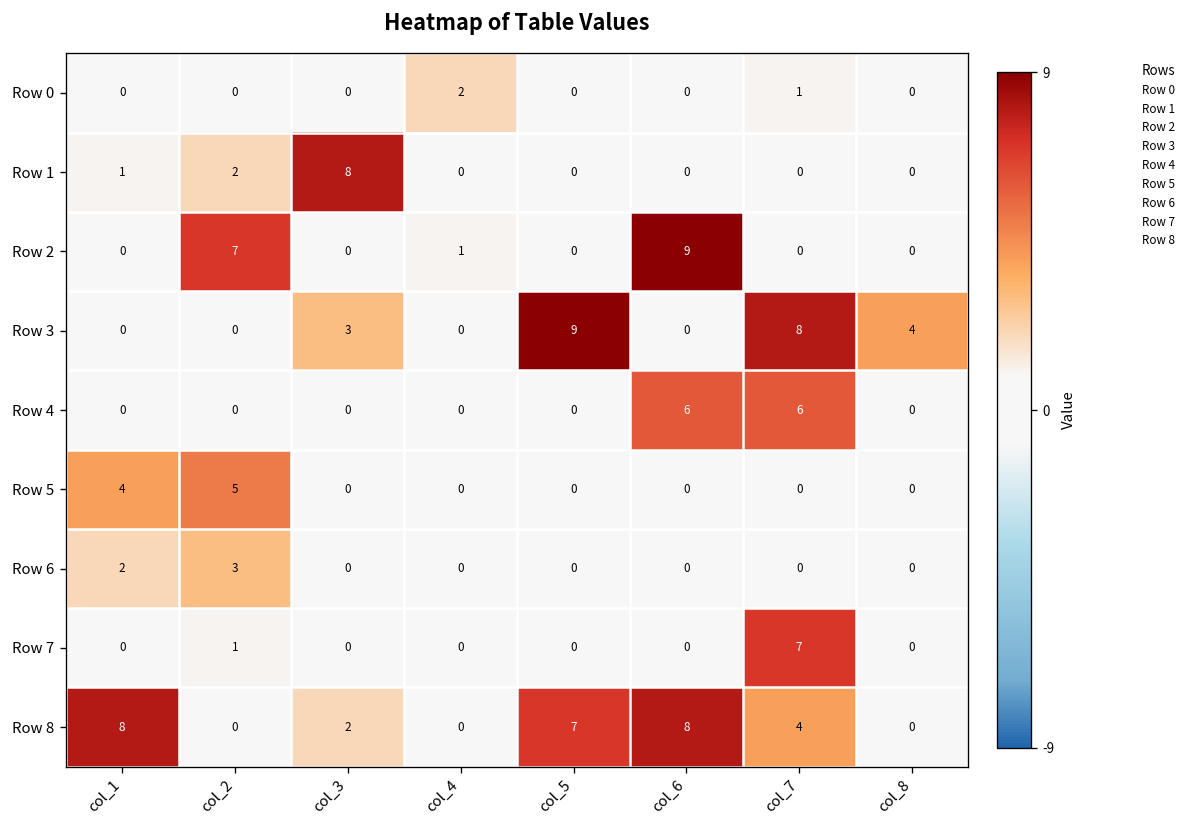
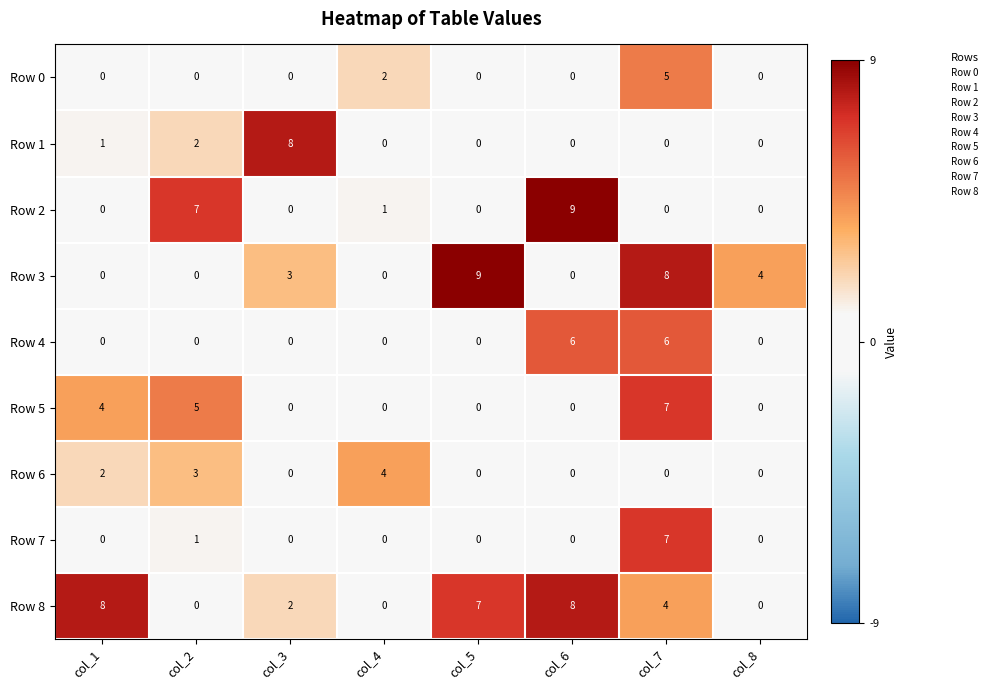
  {
    "Row 0": {
      "col_1": 0,
      "col_2": 0,
      "col_3": 0,
      "col_4": 2,
      "col_5": 0,
      "col_6": 0,
-     "col_7": 1,
+     "col_7": 5,
      "col_8": 0
    },
    "Row 1": {
      "col_1": 1,
      "col_2": 2,
      "col_3": 8,
      "col_4": 0,
      "col_5": 0,
      "col_6": 0,
      "col_7": 0,
      "col_8": 0
    },
    "Row 2": {
      "col_1": 0,
      "col_2": 7,
      "col_3": 0,
      "col_4": 1,
      "col_5": 0,
      "col_6": 9,
      "col_7": 0,
      "col_8": 0
    },
    "Row 3": {
      "col_1": 0,
      "col_2": 0,
      "col_3": 3,
      "col_4": 0,
      "col_5": 9,
      "col_6": 0,
      "col_7": 8,
      "col_8": 4
    },
    "Row 4": {
      "col_1": 0,
      "col_2": 0,
      "col_3": 0,
      "col_4": 0,
      "col_5": 0,
      "col_6": 6,
      "col_7": 6,
      "col_8": 0
    },
    "Row 5": {
      "col_1": 4,
      "col_2": 5,
      "col_3": 0,
      "col_4": 0,
      "col_5": 0,
      "col_6": 0,
-     "col_7": 0,
+     "col_7": 7,
      "col_8": 0
    },
    "Row 6": {
      "col_1": 2,
      "col_2": 3,
      "col_3": 0,
-     "col_4": 0,
+     "col_4": 4,
      "col_5": 0,
      "col_6": 0,
      "col_7": 0,
      "col_8": 0
    },
    "Row 7": {
      "col_1": 0,
      "col_2": 1,
      "col_3": 0,
      "col_4": 0,
      "col_5": 0,
      "col_6": 0,
      "col_7": 7,
      "col_8": 0
    },
    "Row 8": {
      "col_1": 8,
      "col_2": 0,
      "col_3": 2,
      "col_4": 0,
      "col_5": 7,
      "col_6": 8,
      "col_7": 4,
      "col_8": 0
    }
  }
